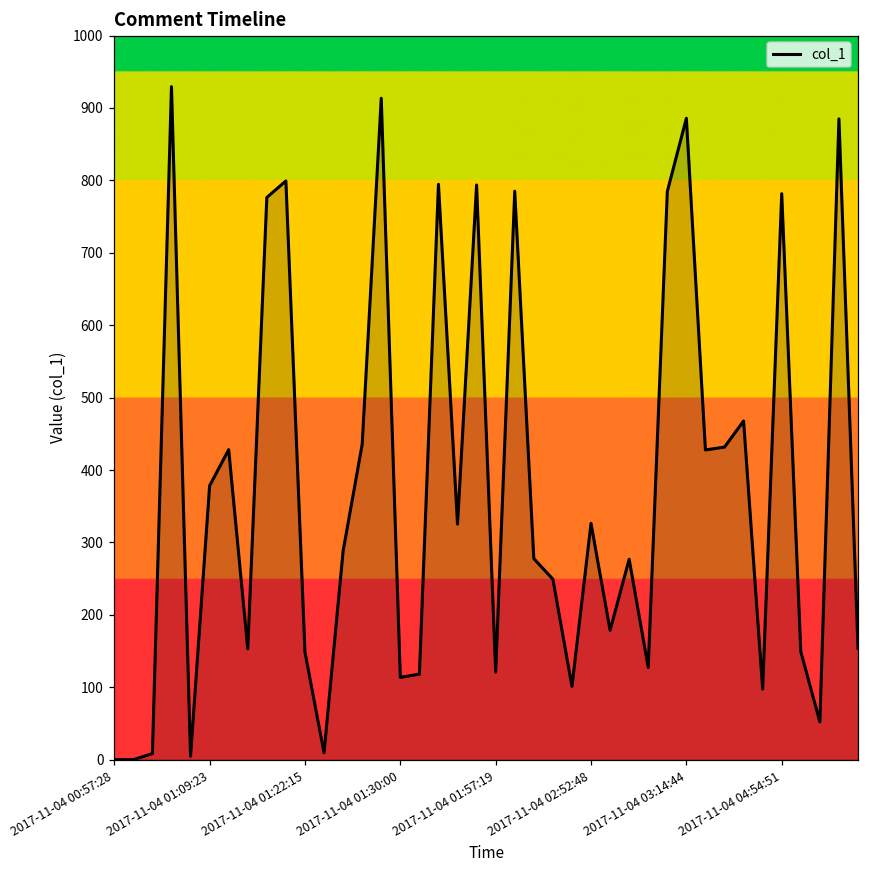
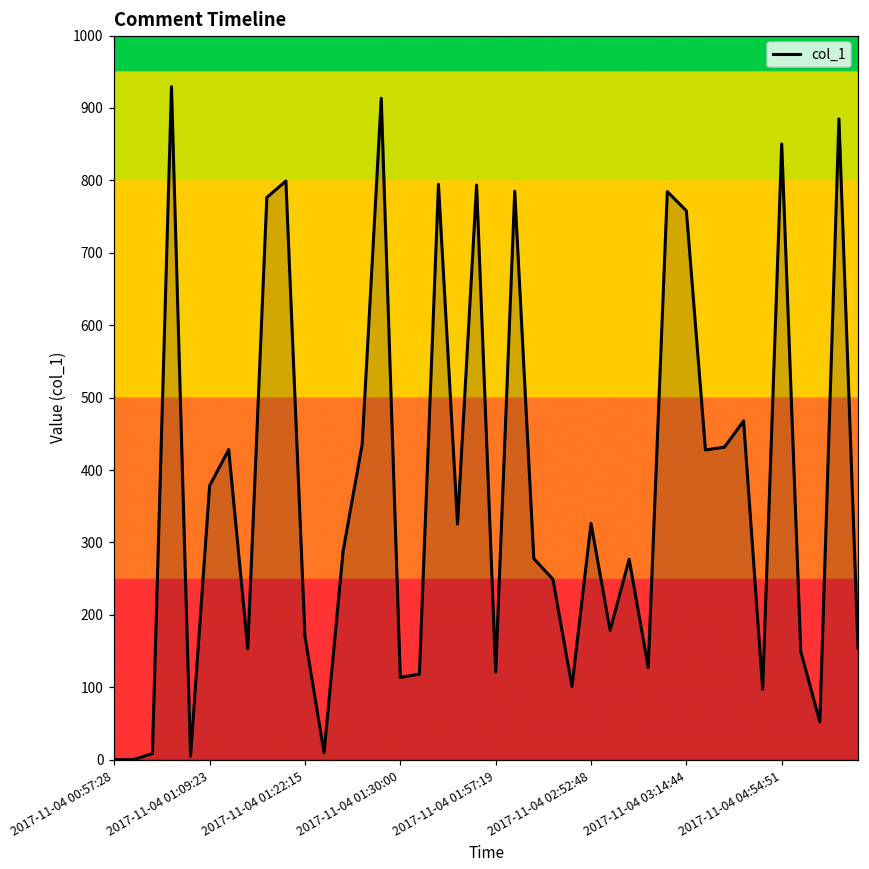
  {
    "2017-11-04 00:57:28": 0,
    "2017-11-04 01:09:23": 380,
-   "2017-11-04 01:22:15": 150,
+   "2017-11-04 01:22:15": 170,
    "2017-11-04 01:30:00": 110,
    "2017-11-04 01:57:19": 120,
    "2017-11-04 02:52:48": 330,
-   "2017-11-04 03:14:44": 890,
-   "2017-11-04 04:54:51": 780
+   "2017-11-04 03:14:44": 760,
+   "2017-11-04 04:54:51": 850
  }
